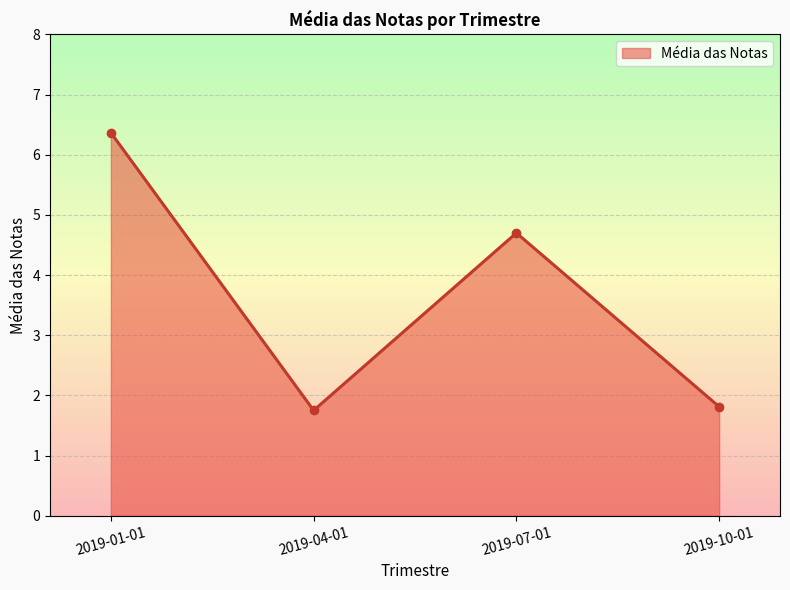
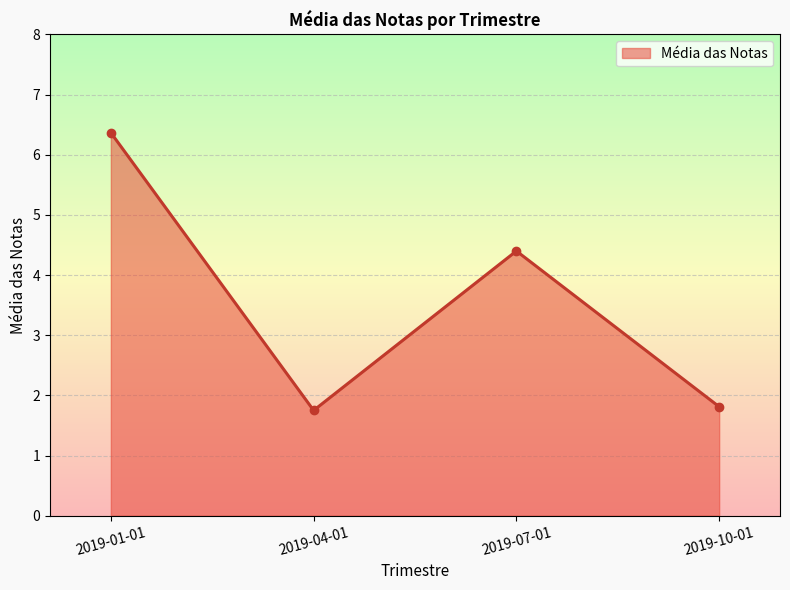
  {
    "2019-01-01": 6.4,
    "2019-04-01": 1.8,
-   "2019-07-01": 4.7,
+   "2019-07-01": 4.4,
    "2019-10-01": 1.8
  }
